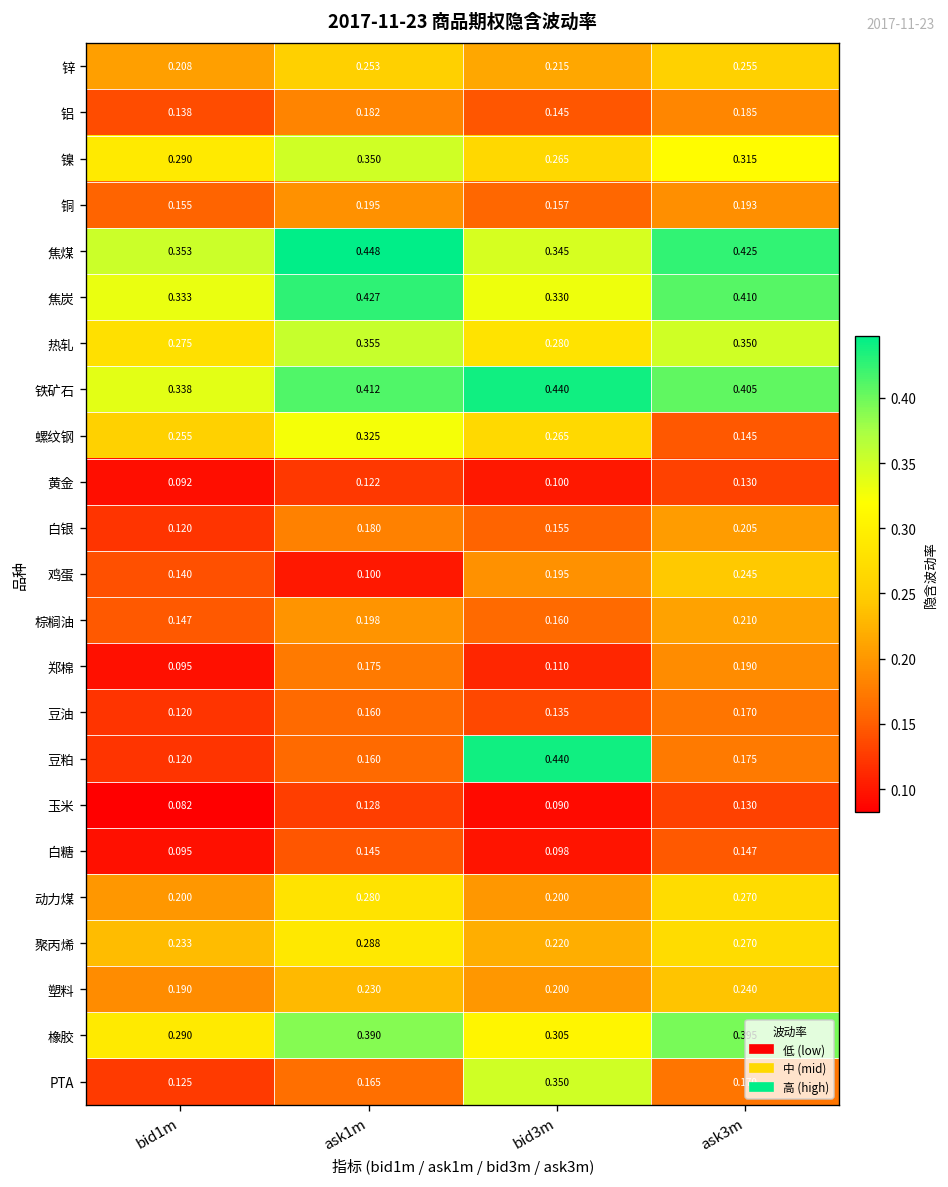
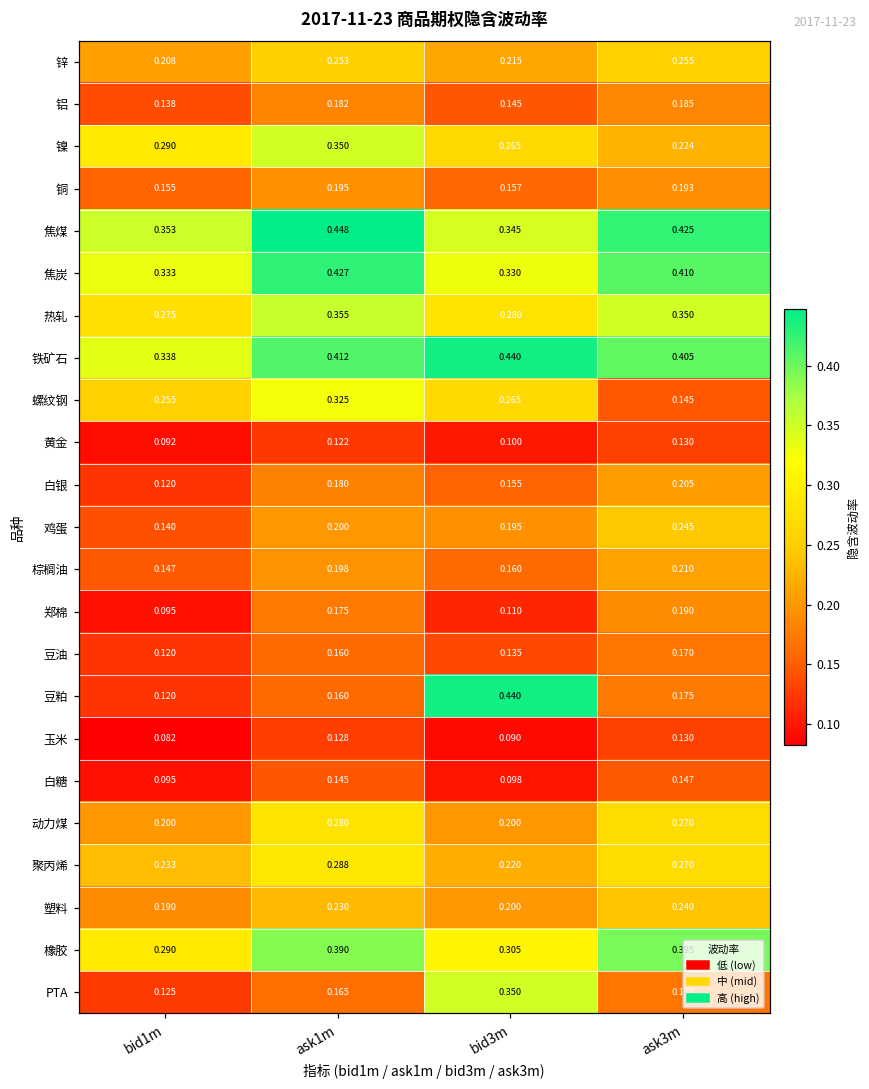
  {
    "锌": {
      "bid1m": 0.208,
      "ask1m": 0.253,
      "bid3m": 0.215,
      "ask3m": 0.255
    },
    "铝": {
      "bid1m": 0.138,
      "ask1m": 0.182,
      "bid3m": 0.145,
      "ask3m": 0.185
    },
    "镍": {
      "bid1m": 0.290,
      "ask1m": 0.350,
      "bid3m": 0.265,
-     "ask3m": 0.315
+     "ask3m": 0.224
    },
    "铜": {
      "bid1m": 0.155,
      "ask1m": 0.195,
      "bid3m": 0.157,
      "ask3m": 0.193
    },
    "焦煤": {
      "bid1m": 0.353,
      "ask1m": 0.448,
      "bid3m": 0.345,
      "ask3m": 0.425
    },
    "焦炭": {
      "bid1m": 0.333,
      "ask1m": 0.427,
      "bid3m": 0.330,
      "ask3m": 0.410
    },
    "热轧": {
      "bid1m": 0.275,
      "ask1m": 0.355,
      "bid3m": 0.280,
      "ask3m": 0.350
    },
    "铁矿石": {
      "bid1m": 0.338,
      "ask1m": 0.412,
      "bid3m": 0.440,
      "ask3m": 0.405
    },
    "螺纹钢": {
      "bid1m": 0.255,
      "ask1m": 0.325,
      "bid3m": 0.265,
      "ask3m": 0.145
    },
    "黄金": {
      "bid1m": 0.092,
      "ask1m": 0.122,
      "bid3m": 0.100,
      "ask3m": 0.130
    },
    "白银": {
      "bid1m": 0.120,
      "ask1m": 0.180,
      "bid3m": 0.155,
      "ask3m": 0.205
    },
    "鸡蛋": {
      "bid1m": 0.140,
-     "ask1m": 0.100,
+     "ask1m": 0.200,
      "bid3m": 0.195,
      "ask3m": 0.245
    },
    "棕榈油": {
      "bid1m": 0.147,
      "ask1m": 0.198,
      "bid3m": 0.160,
      "ask3m": 0.210
    },
    "郑棉": {
      "bid1m": 0.095,
      "ask1m": 0.175,
      "bid3m": 0.110,
      "ask3m": 0.190
    },
    "豆油": {
      "bid1m": 0.120,
      "ask1m": 0.160,
      "bid3m": 0.135,
      "ask3m": 0.170
    },
    "豆粕": {
      "bid1m": 0.120,
      "ask1m": 0.160,
      "bid3m": 0.440,
      "ask3m": 0.175
    },
    "玉米": {
      "bid1m": 0.082,
      "ask1m": 0.128,
      "bid3m": 0.090,
      "ask3m": 0.130
    },
    "白糖": {
      "bid1m": 0.095,
      "ask1m": 0.145,
      "bid3m": 0.098,
      "ask3m": 0.147
    },
    "动力煤": {
      "bid1m": 0.200,
      "ask1m": 0.280,
      "bid3m": 0.200,
      "ask3m": 0.270
    },
    "聚丙烯": {
      "bid1m": 0.233,
      "ask1m": 0.288,
      "bid3m": 0.220,
      "ask3m": 0.270
    },
    "塑料": {
      "bid1m": 0.190,
      "ask1m": 0.230,
      "bid3m": 0.200,
      "ask3m": 0.240
    },
    "橡胶": {
      "bid1m": 0.290,
      "ask1m": 0.390,
      "bid3m": 0.305
    },
    "PTA": {
      "bid1m": 0.125,
      "ask1m": 0.165,
      "bid3m": 0.350
    }
  }
